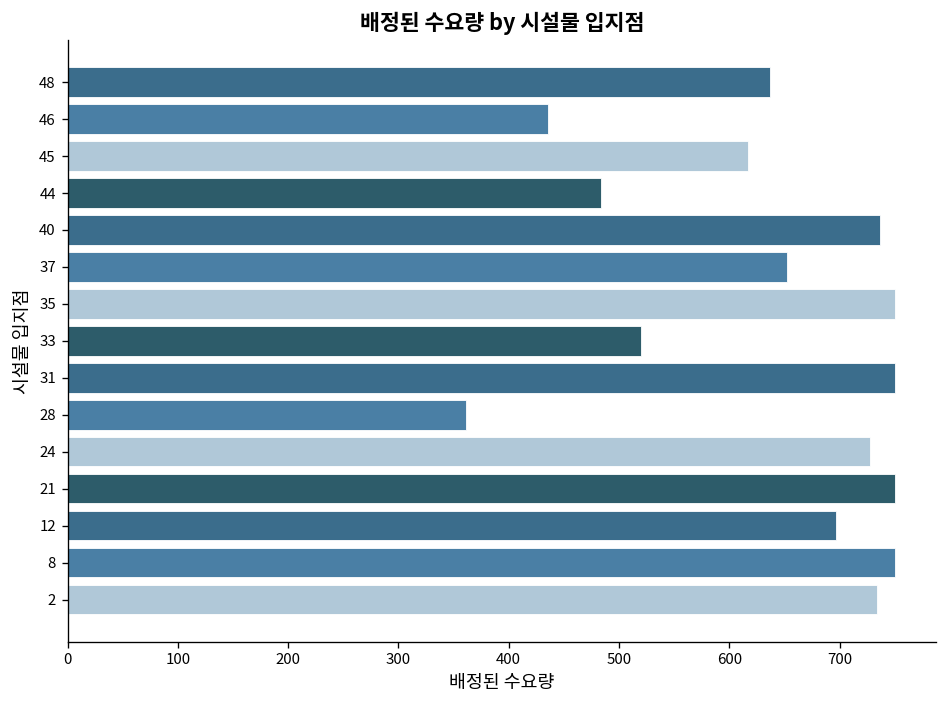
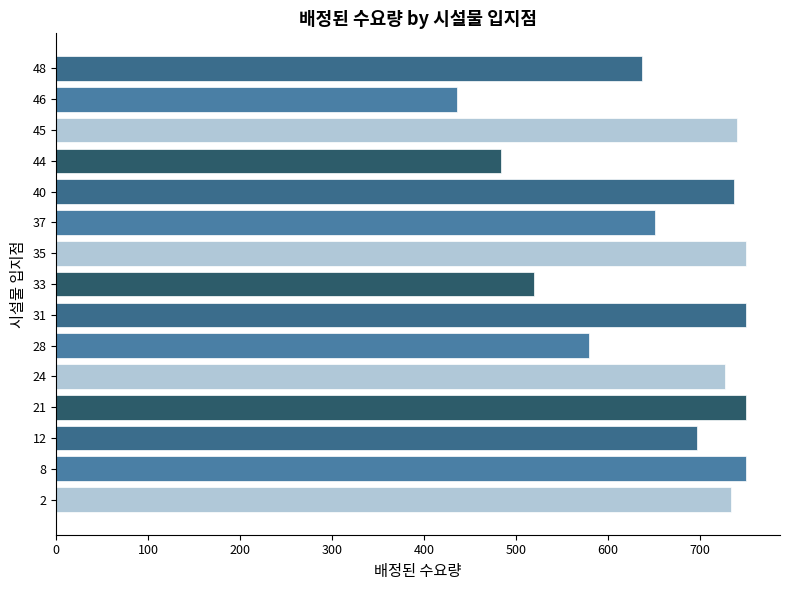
  {
    "48": 640,
    "46": 440,
-   "45": 620,
+   "45": 740,
    "44": 480,
    "40": 740,
    "37": 650,
    "35": 750,
    "33": 520,
    "31": 750,
-   "28": 360,
+   "28": 580,
    "24": 730,
    "21": 750,
    "12": 700,
    "8": 750,
    "2": 730
  }
